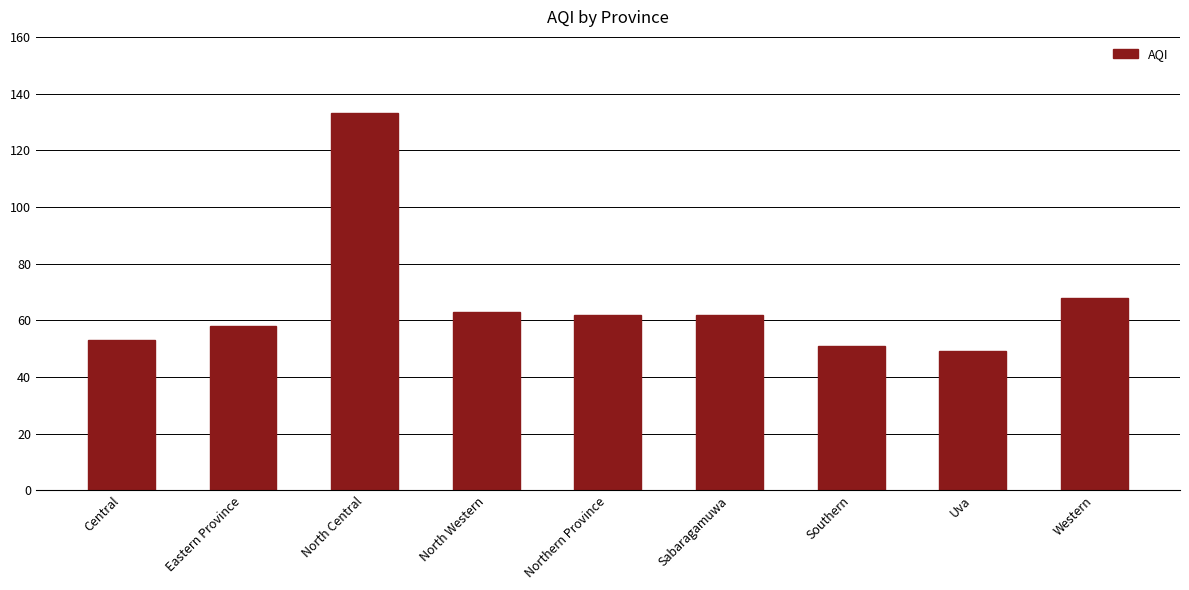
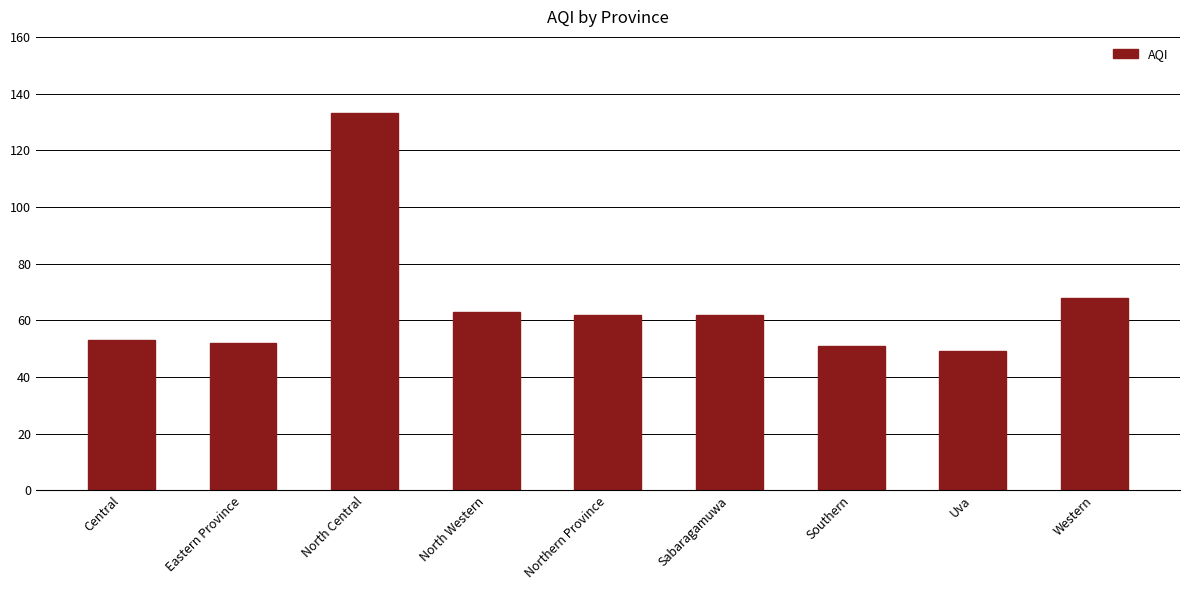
  {
    "Central": 53,
-   "Eastern Province": 58,
+   "Eastern Province": 52,
    "North Central": 133,
    "North Western": 63,
    "Northern Province": 62,
    "Sabaragamuwa": 62,
    "Southern": 51,
    "Uva": 49,
    "Western": 68
  }
